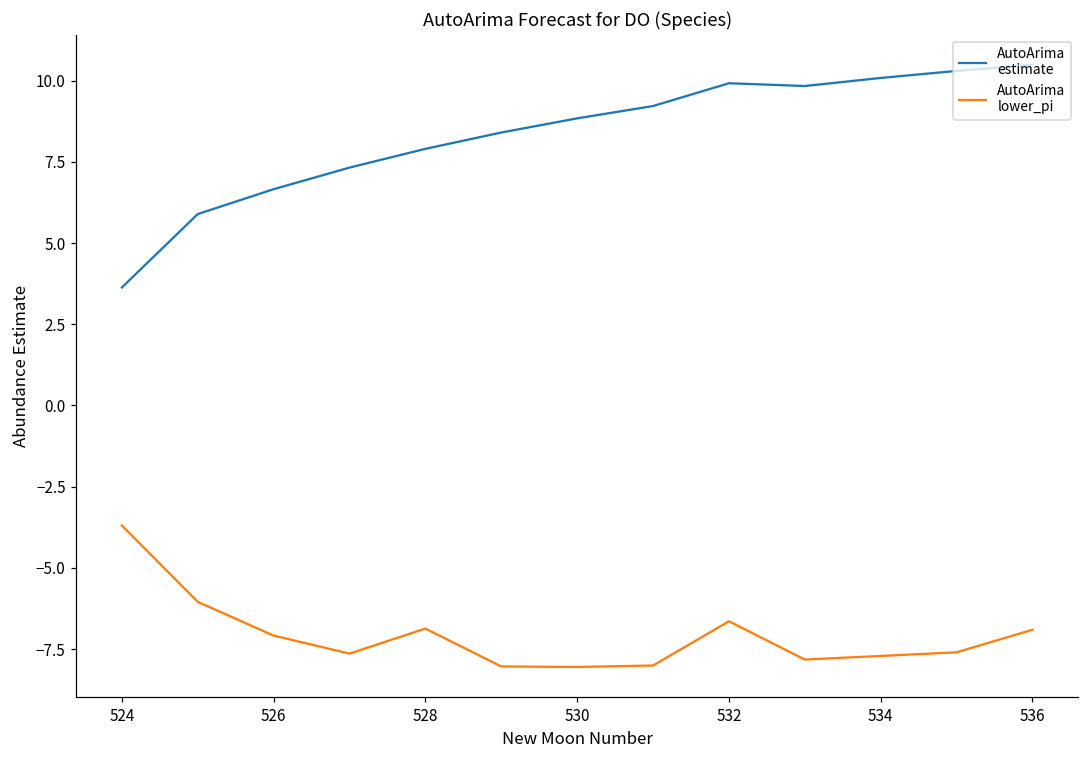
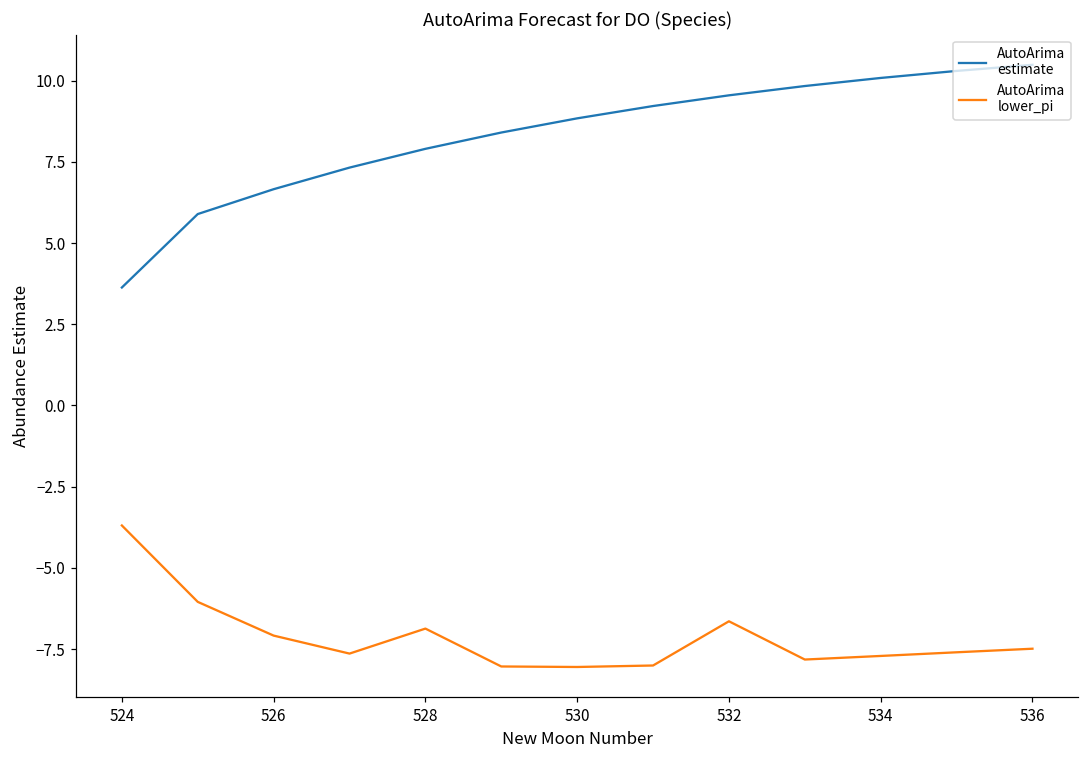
  {
    "AutoArima estimate": {
      "524": 3.6,
      "526": 6.7,
      "528": 7.9,
      "530": 8.8,
-     "532": 9.9,
+     "532": 9.5,
      "534": 10.1
    },
    "AutoArima lower_pi": {
      "524": -3.7,
      "526": -7.1,
      "528": -6.9,
      "530": -8.1,
      "532": -6.6,
      "534": -7.7,
-     "536": -6.9
+     "536": -7.5
    }
  }
